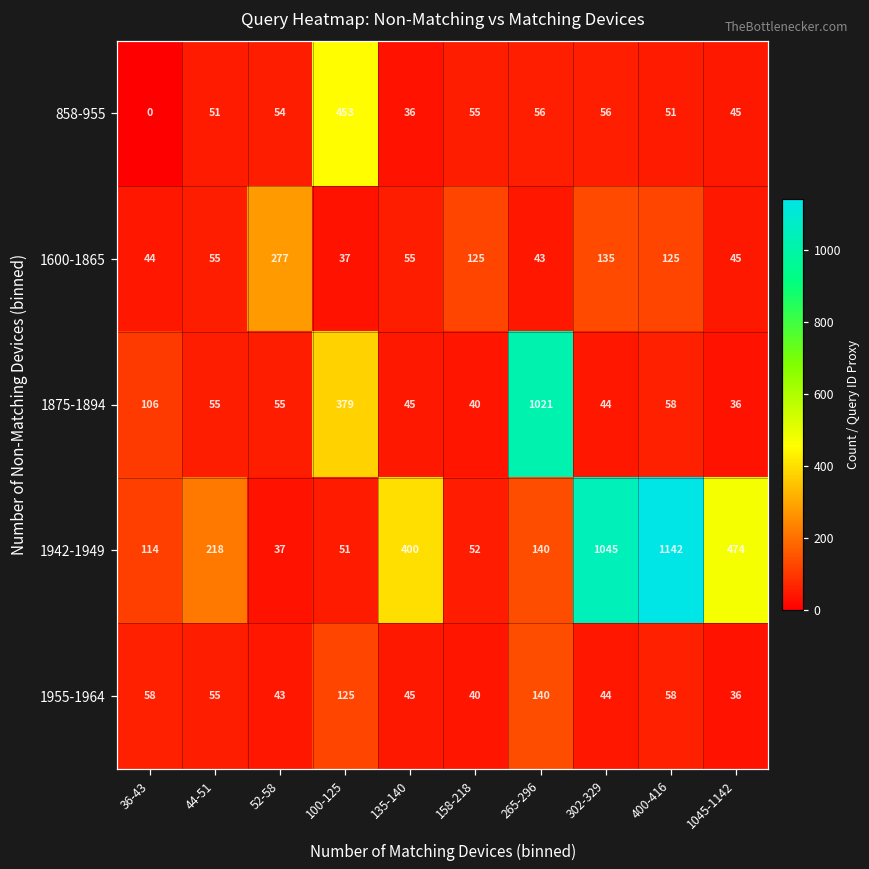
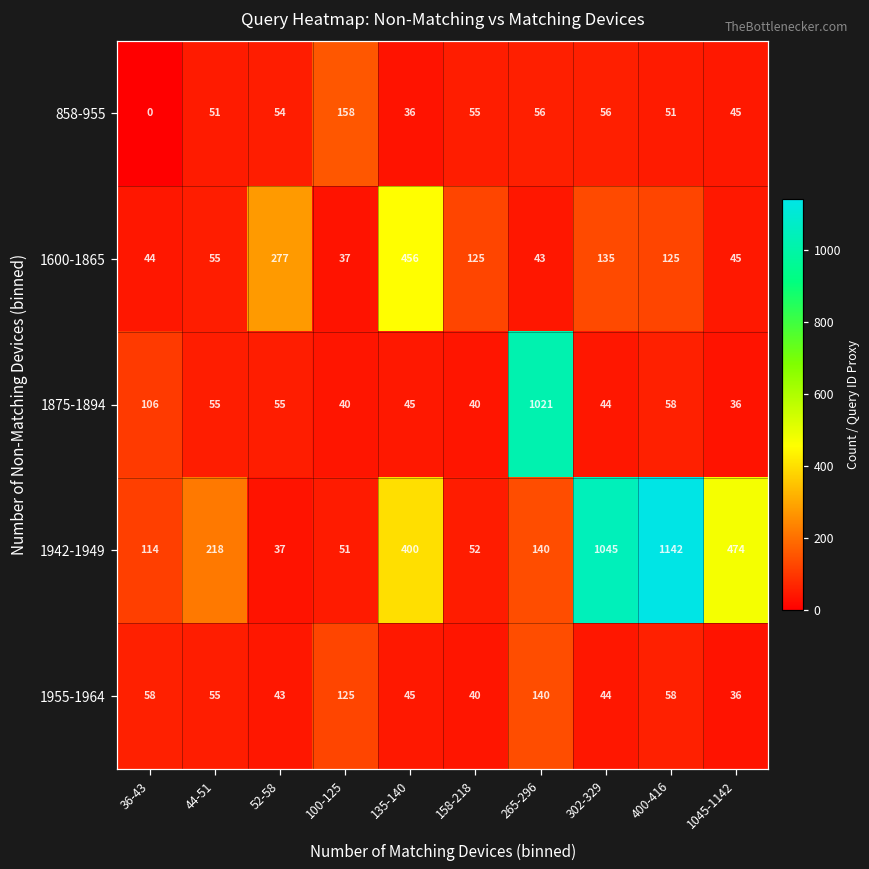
  {
    "858-955": {
      "36-43": 0,
      "44-51": 51,
      "52-58": 54,
-     "100-125": 453,
+     "100-125": 158,
      "135-140": 36,
      "158-218": 55,
      "265-296": 56,
      "302-329": 56,
      "400-416": 51,
      "1045-1142": 45
    },
    "1600-1865": {
      "36-43": 44,
      "44-51": 55,
      "52-58": 277,
      "100-125": 37,
-     "135-140": 55,
+     "135-140": 456,
      "158-218": 125,
      "265-296": 43,
      "302-329": 135,
      "400-416": 125,
      "1045-1142": 45
    },
    "1875-1894": {
      "36-43": 106,
      "44-51": 55,
      "52-58": 55,
-     "100-125": 379,
+     "100-125": 40,
      "135-140": 45,
      "158-218": 40,
      "265-296": 1021,
      "302-329": 44,
      "400-416": 58,
      "1045-1142": 36
    },
    "1942-1949": {
      "36-43": 114,
      "44-51": 218,
      "52-58": 37,
      "100-125": 51,
      "135-140": 400,
      "158-218": 52,
      "265-296": 140,
      "302-329": 1045,
      "400-416": 1142,
      "1045-1142": 474
    },
    "1955-1964": {
      "36-43": 58,
      "44-51": 55,
      "52-58": 43,
      "100-125": 125,
      "135-140": 45,
      "158-218": 40,
      "265-296": 140,
      "302-329": 44,
      "400-416": 58,
      "1045-1142": 36
    }
  }
